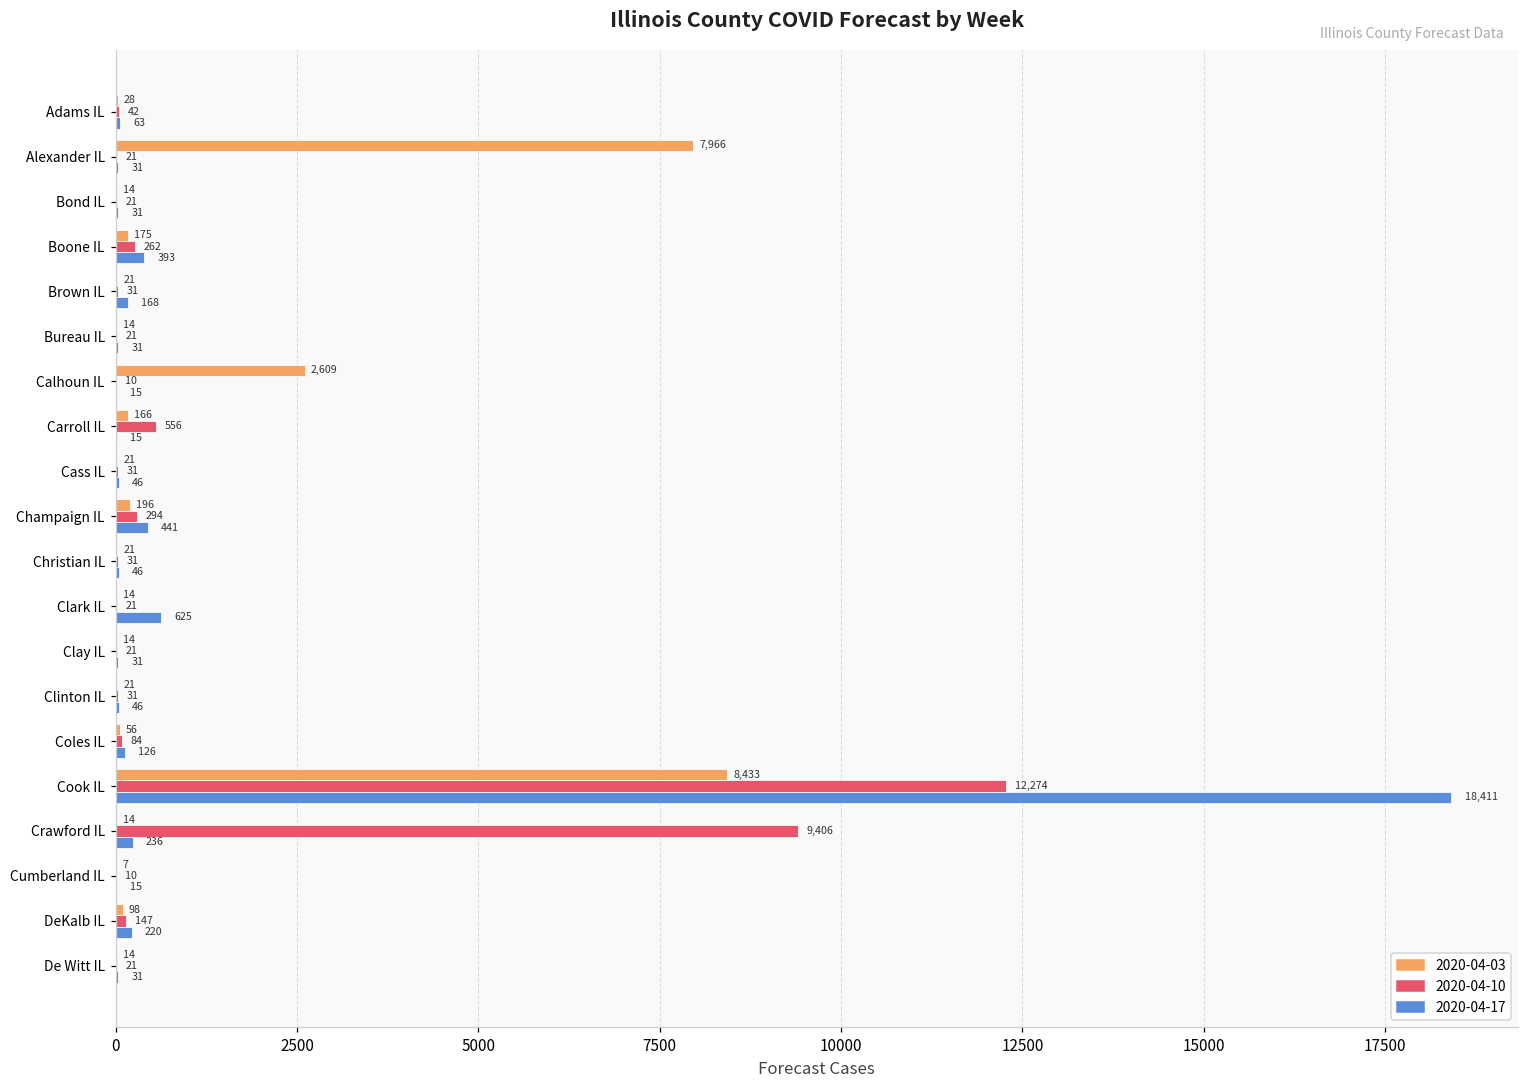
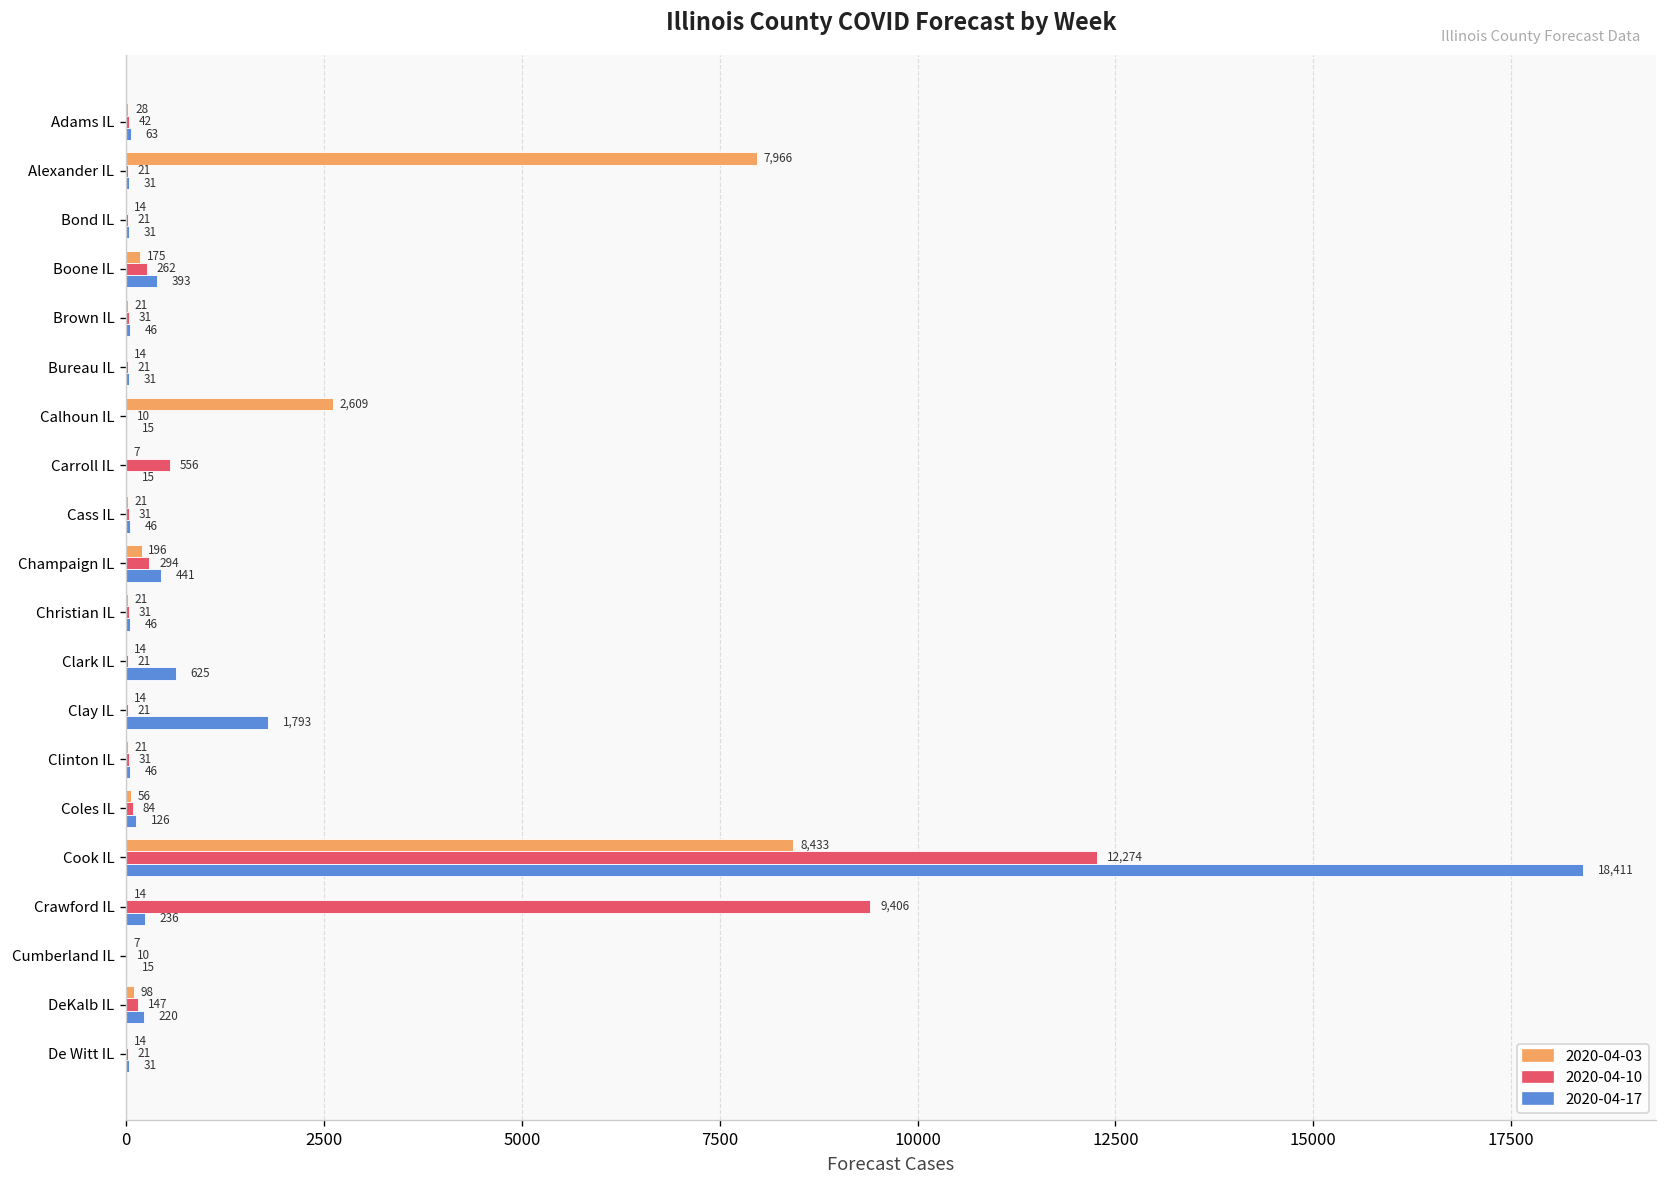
  {
    "2020-04-03": {
      "Adams IL": "28",
      "Alexander IL": "7,966",
      "Bond IL": "14",
      "Boone IL": "175",
      "Brown IL": "21",
      "Bureau IL": "14",
      "Calhoun IL": "2,609",
-     "Carroll IL": "166",
+     "Carroll IL": "7",
      "Cass IL": "21",
      "Champaign IL": "196",
      "Christian IL": "21",
      "Clark IL": "14",
      "Clay IL": "14",
      "Clinton IL": "21",
      "Coles IL": "56",
      "Cook IL": "8,433",
      "Crawford IL": "14",
      "Cumberland IL": "7",
      "DeKalb IL": "98",
      "De Witt IL": "14"
    },
    "2020-04-10": {
      "Adams IL": "42",
      "Alexander IL": "21",
      "Bond IL": "21",
      "Boone IL": "262",
      "Brown IL": "31",
      "Bureau IL": "21",
      "Calhoun IL": "10",
      "Carroll IL": "556",
      "Cass IL": "31",
      "Champaign IL": "294",
      "Christian IL": "31",
      "Clark IL": "21",
      "Clay IL": "21",
      "Clinton IL": "31",
      "Coles IL": "84",
      "Cook IL": "12,274",
      "Crawford IL": "9,406",
      "Cumberland IL": "10",
      "DeKalb IL": "147",
      "De Witt IL": "21"
    },
    "2020-04-17": {
      "Adams IL": "63",
      "Alexander IL": "31",
      "Bond IL": "31",
      "Boone IL": "393",
-     "Brown IL": "168",
+     "Brown IL": "46",
      "Bureau IL": "31",
      "Calhoun IL": "15",
      "Carroll IL": "15",
      "Cass IL": "46",
      "Champaign IL": "441",
      "Christian IL": "46",
      "Clark IL": "625",
-     "Clay IL": "31",
+     "Clay IL": "1,793",
      "Clinton IL": "46",
      "Coles IL": "126",
      "Cook IL": "18,411",
      "Crawford IL": "236",
      "Cumberland IL": "15",
      "DeKalb IL": "220",
      "De Witt IL": "31"
    }
  }
